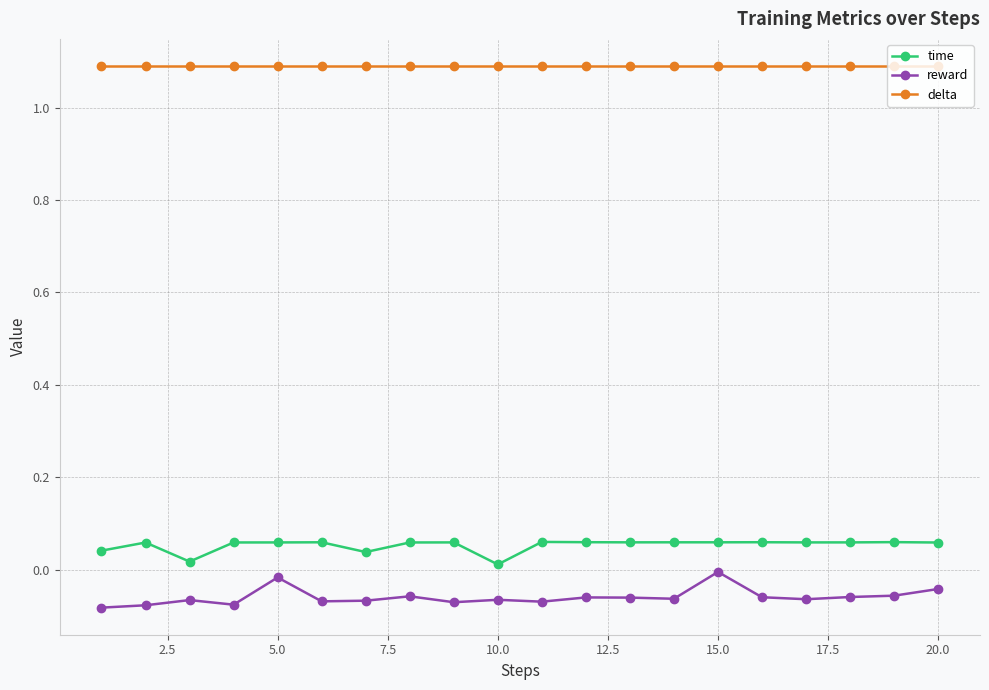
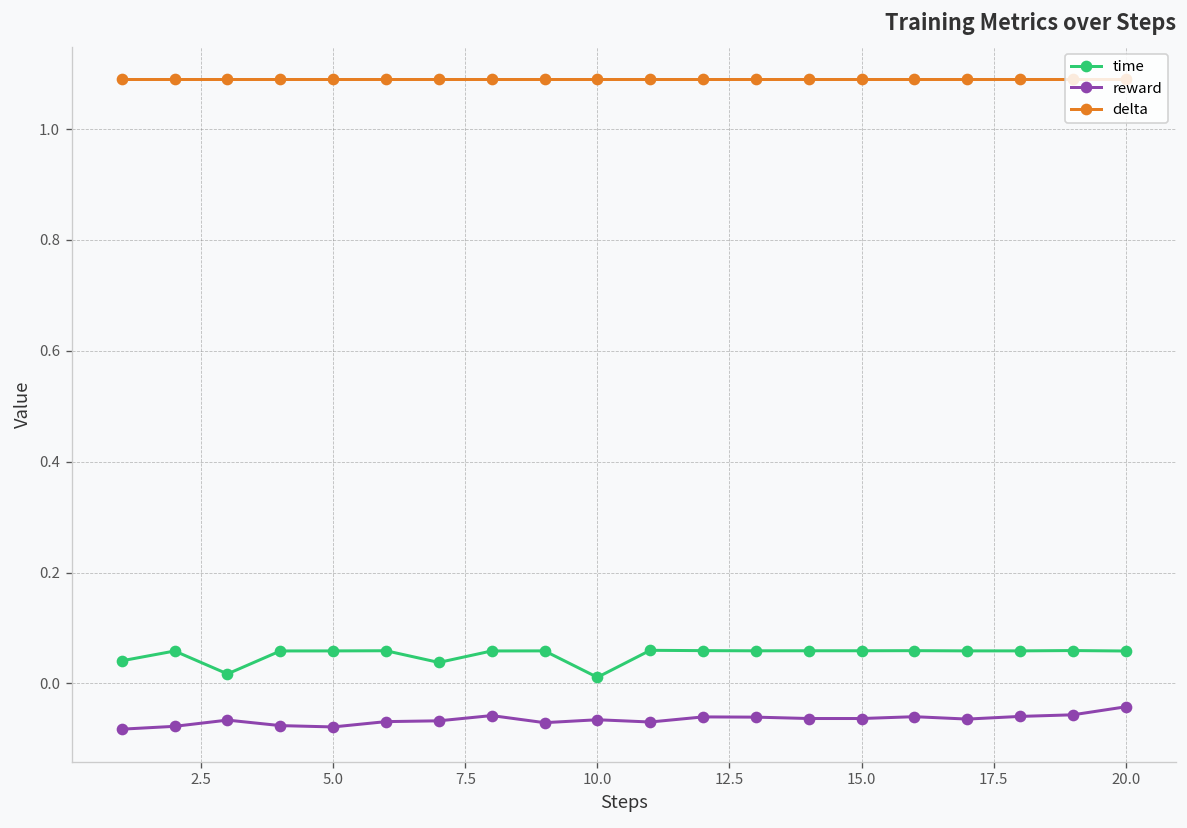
  {
    "time": {
      "5.0": 0.06,
      "10.0": 0.01,
      "15.0": 0.06,
      "20.0": 0.06
    },
    "reward": {
-     "5.0": -0.02,
+     "5.0": -0.08,
      "10.0": -0.07,
-     "15.0": -0.01,
+     "15.0": -0.06,
      "20.0": -0.04
    },
    "delta": {
      "5.0": 1.09,
      "10.0": 1.09,
      "15.0": 1.09
    }
  }
